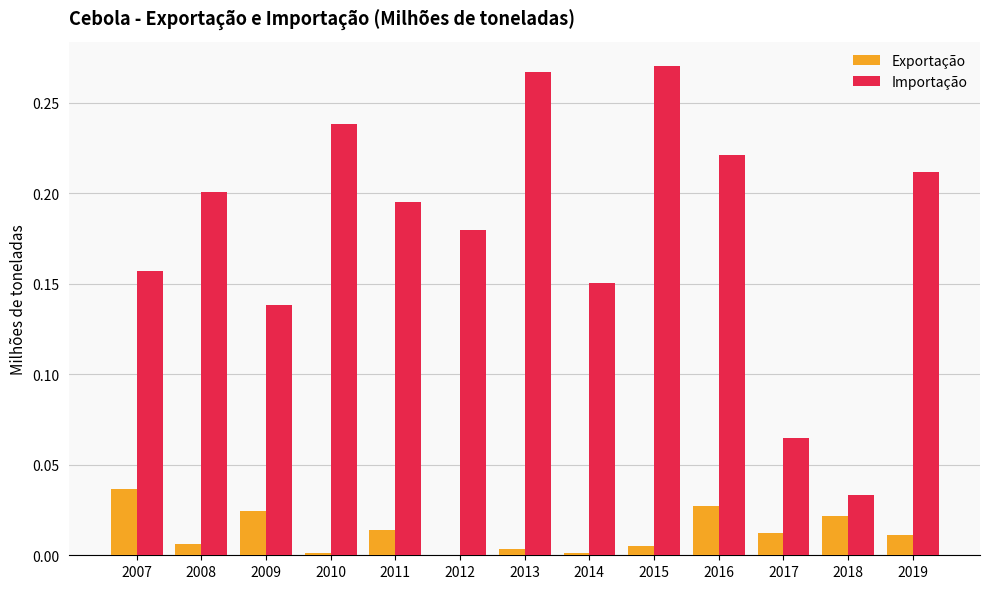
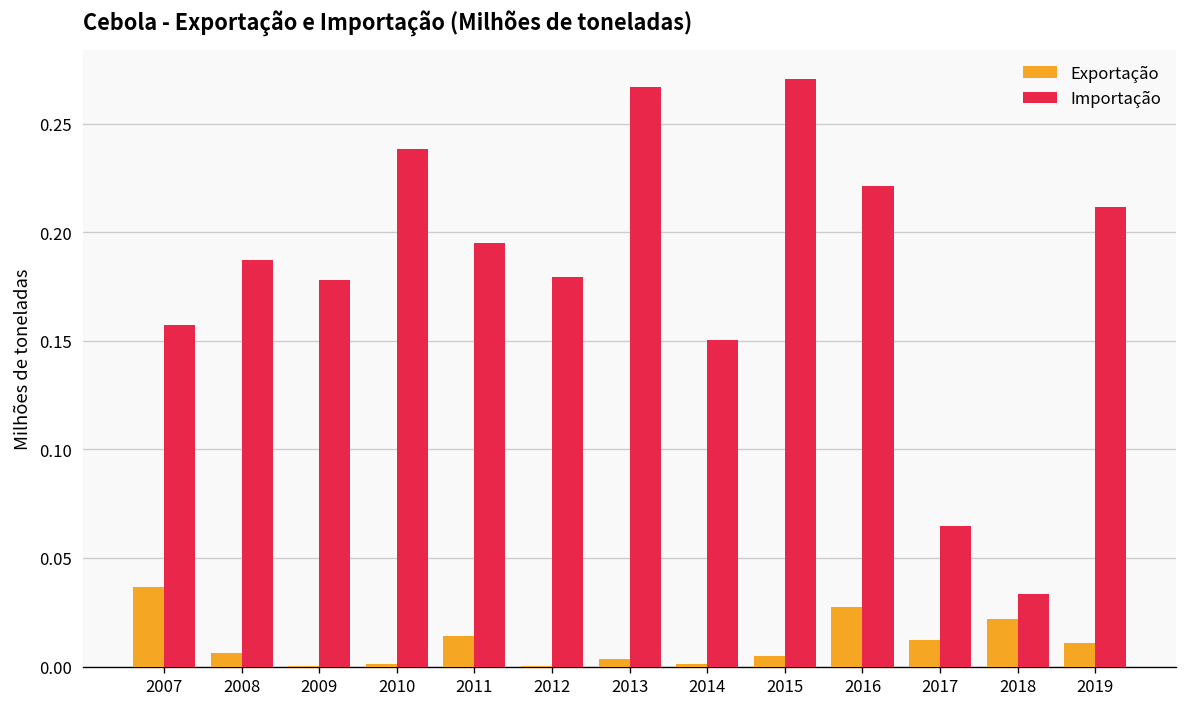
  {
    "Exportação": {
      "2007": 0.037,
      "2008": 0.006,
-     "2009": 0.024,
+     "2009": 0.000,
      "2011": 0.014,
      "2013": 0.004,
      "2015": 0.005,
      "2016": 0.027,
      "2017": 0.012,
      "2018": 0.022,
      "2019": 0.011
    },
    "Importação": {
      "2007": 0.157,
-     "2008": 0.201,
-     "2009": 0.138,
+     "2008": 0.187,
+     "2009": 0.178,
      "2010": 0.238,
      "2011": 0.195,
      "2012": 0.180,
      "2013": 0.267,
      "2014": 0.151,
      "2015": 0.270,
      "2016": 0.221,
      "2017": 0.065,
      "2018": 0.033,
      "2019": 0.212
    }
  }
